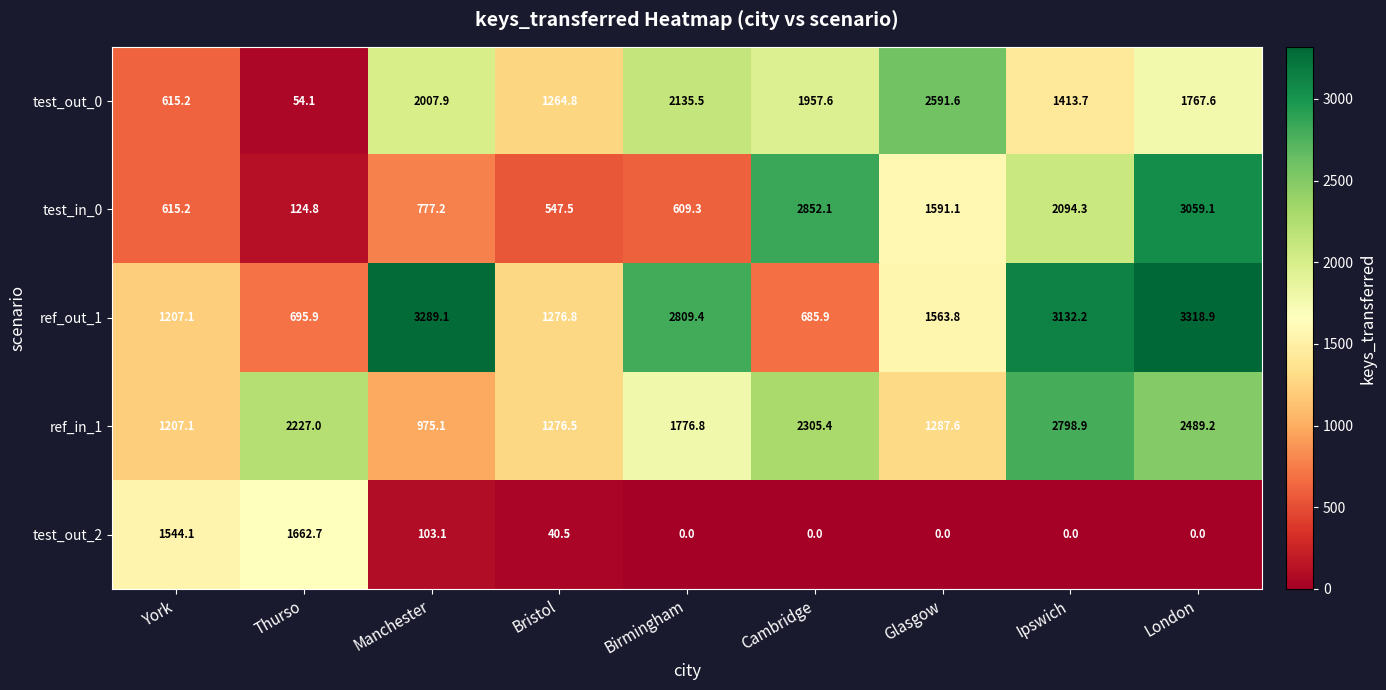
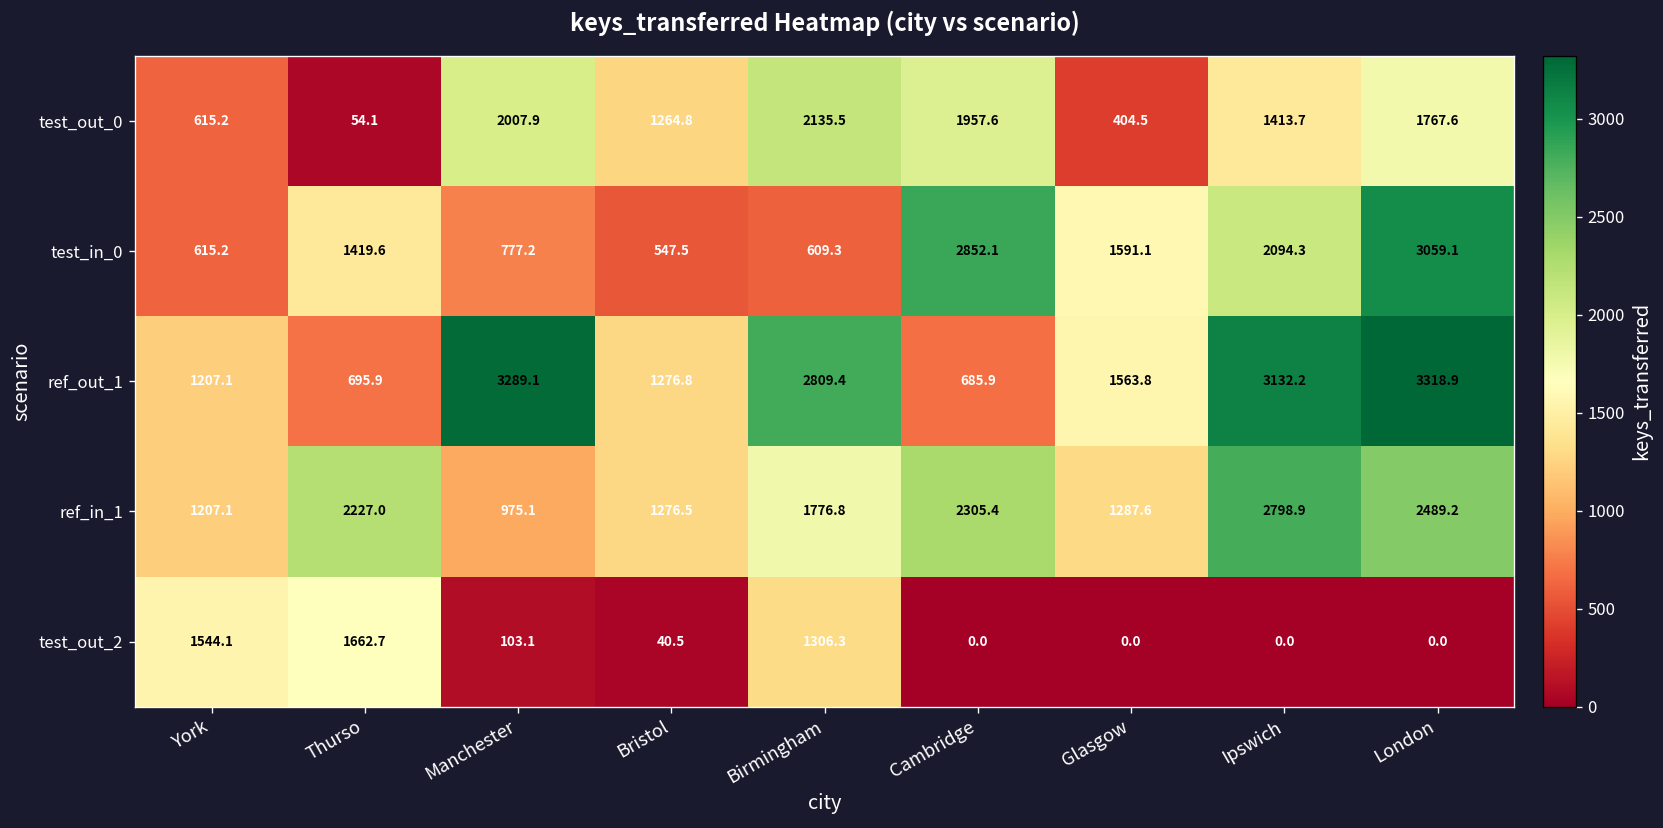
  {
    "test_out_0": {
      "York": 615.2,
      "Thurso": 54.1,
      "Manchester": 2007.9,
      "Bristol": 1264.8,
      "Birmingham": 2135.5,
      "Cambridge": 1957.6,
-     "Glasgow": 2591.6,
+     "Glasgow": 404.5,
      "Ipswich": 1413.7,
      "London": 1767.6
    },
    "test_in_0": {
      "York": 615.2,
-     "Thurso": 124.8,
+     "Thurso": 1419.6,
      "Manchester": 777.2,
      "Bristol": 547.5,
      "Birmingham": 609.3,
      "Cambridge": 2852.1,
      "Glasgow": 1591.1,
      "Ipswich": 2094.3,
      "London": 3059.1
    },
    "ref_out_1": {
      "York": 1207.1,
      "Thurso": 695.9,
      "Manchester": 3289.1,
      "Bristol": 1276.8,
      "Birmingham": 2809.4,
      "Cambridge": 685.9,
      "Glasgow": 1563.8,
      "Ipswich": 3132.2,
      "London": 3318.9
    },
    "ref_in_1": {
      "York": 1207.1,
      "Thurso": 2227.0,
      "Manchester": 975.1,
      "Bristol": 1276.5,
      "Birmingham": 1776.8,
      "Cambridge": 2305.4,
      "Glasgow": 1287.6,
      "Ipswich": 2798.9,
      "London": 2489.2
    },
    "test_out_2": {
      "York": 1544.1,
      "Thurso": 1662.7,
      "Manchester": 103.1,
      "Bristol": 40.5,
-     "Birmingham": 0.0,
+     "Birmingham": 1306.3,
      "Cambridge": 0.0,
      "Glasgow": 0.0,
      "Ipswich": 0.0,
      "London": 0.0
    }
  }
